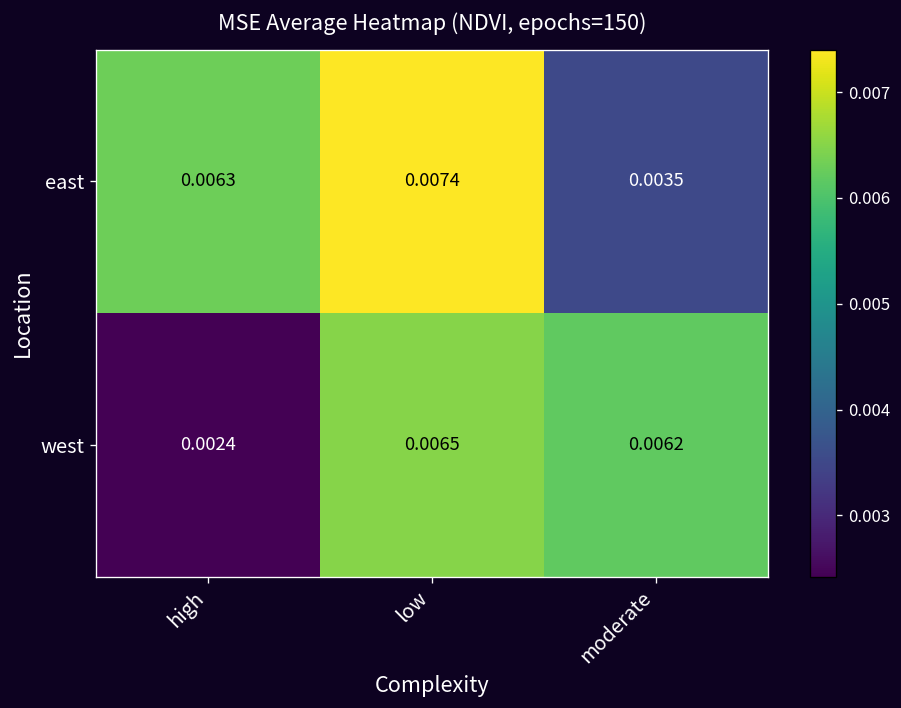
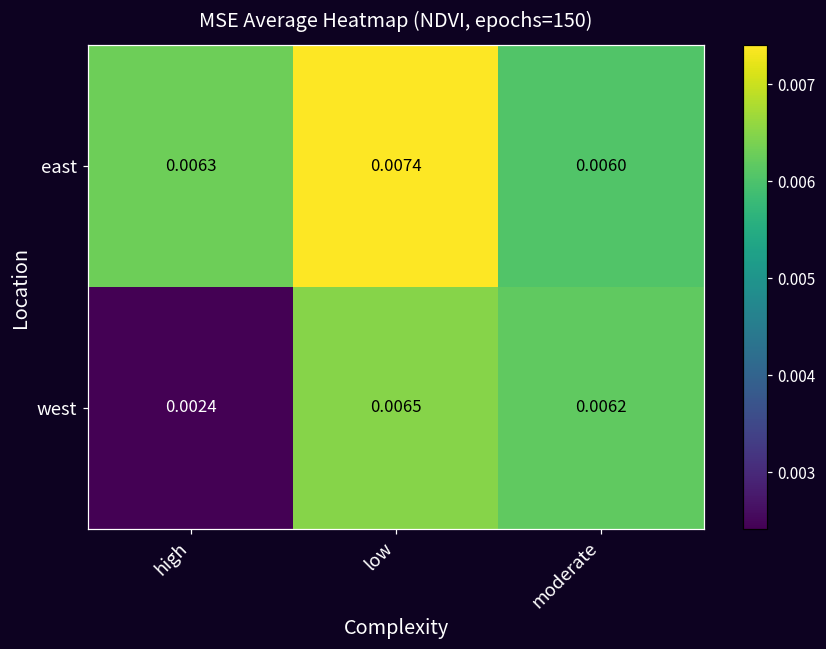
  {
    "east": {
      "high": 0.0063,
      "low": 0.0074,
-     "moderate": 0.0035
+     "moderate": 0.0060
    },
    "west": {
      "high": 0.0024,
      "low": 0.0065,
      "moderate": 0.0062
    }
  }
